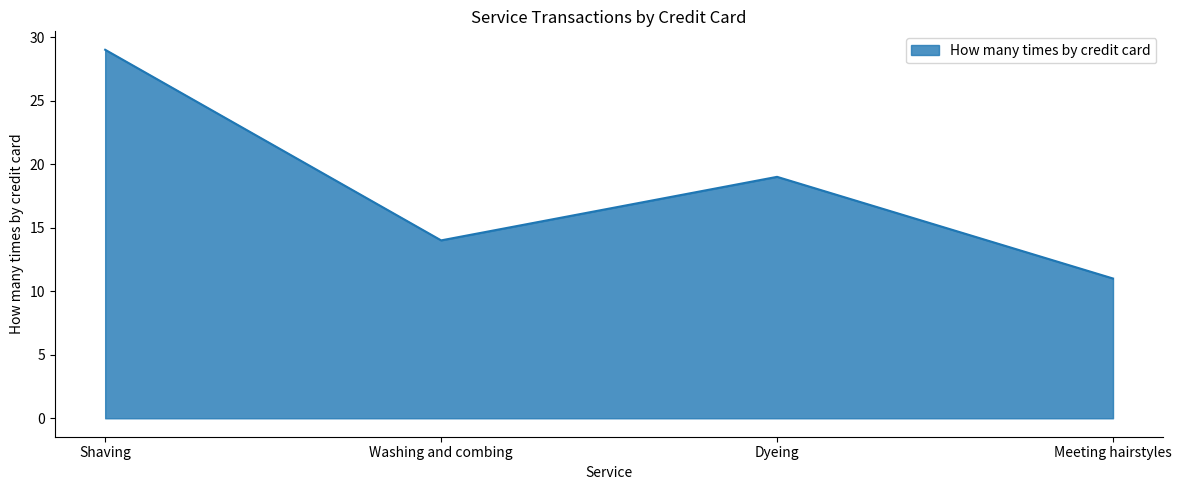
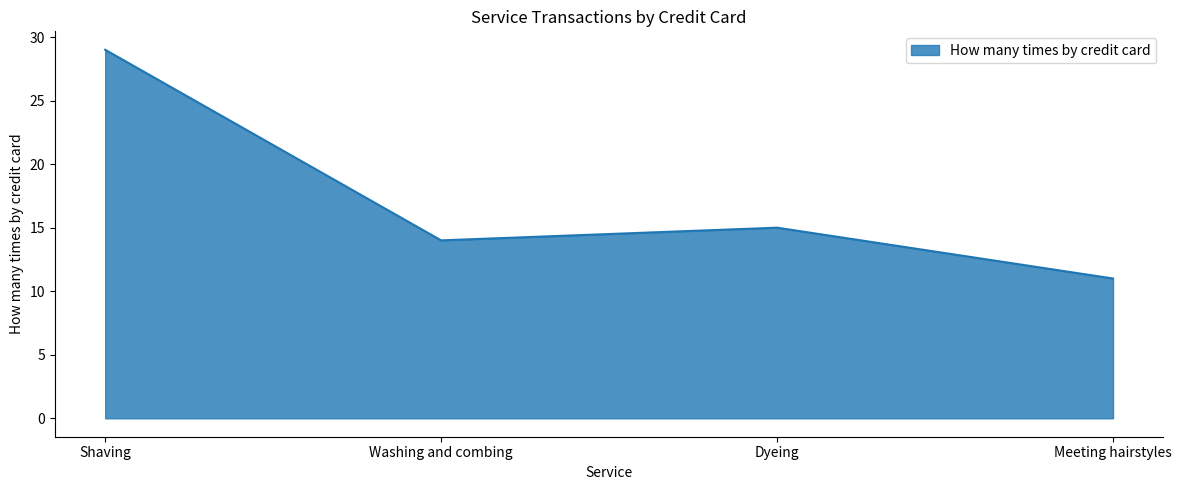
  {
    "Shaving": 29,
    "Washing and combing": 14,
-   "Dyeing": 19,
+   "Dyeing": 15,
    "Meeting hairstyles": 11
  }
